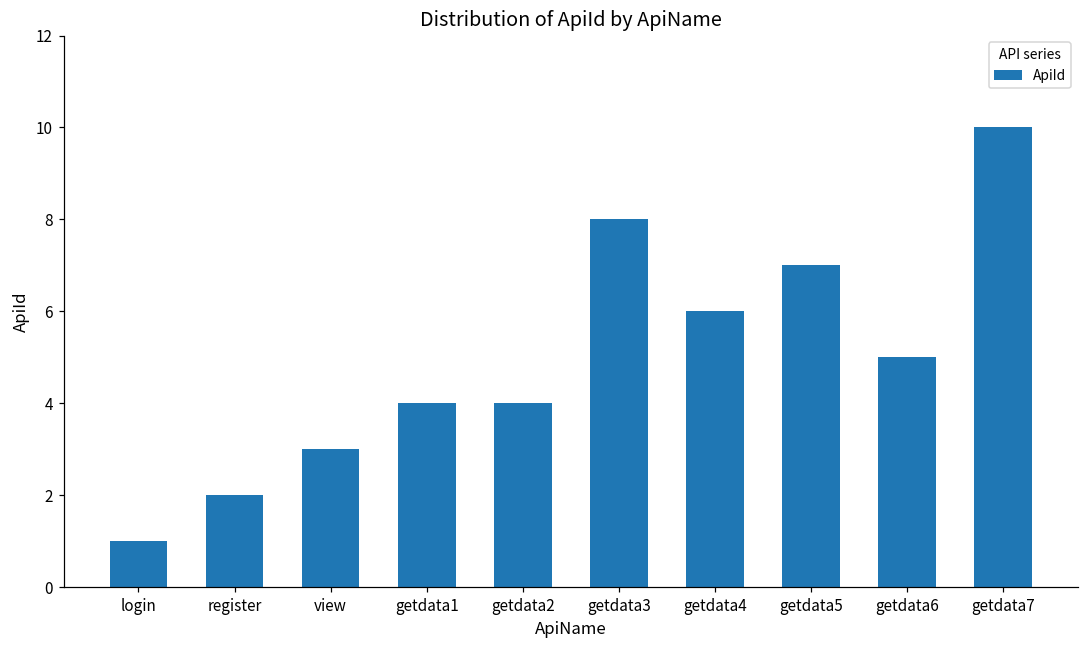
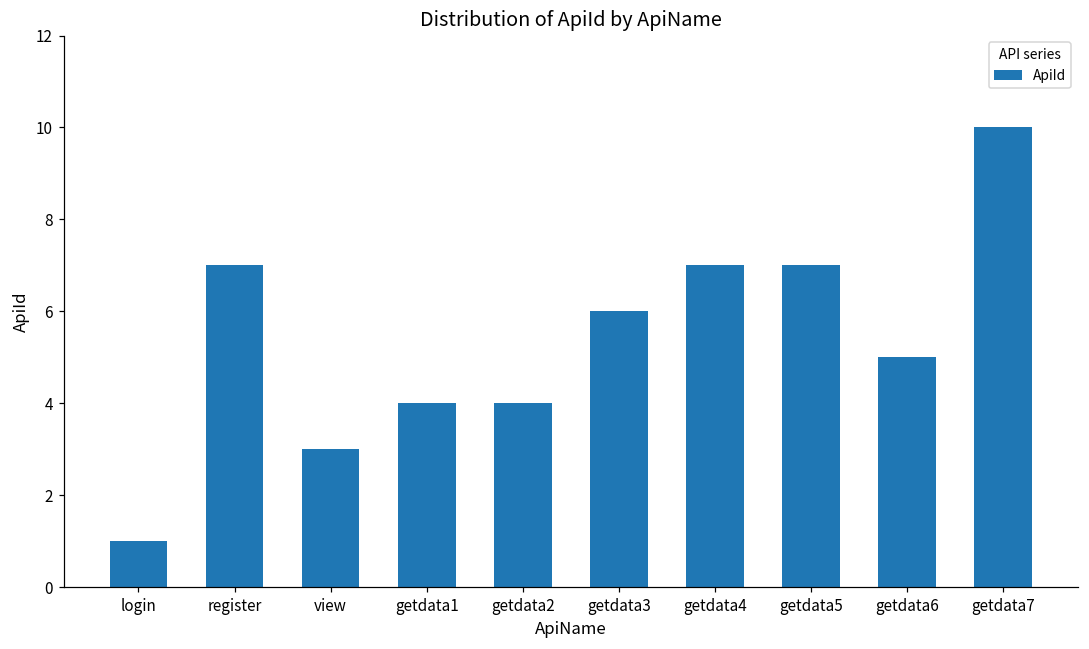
  {
    "login": 1,
-   "register": 2,
+   "register": 7,
    "view": 3,
    "getdata1": 4,
    "getdata2": 4,
-   "getdata3": 8,
-   "getdata4": 6,
+   "getdata3": 6,
+   "getdata4": 7,
    "getdata5": 7,
    "getdata6": 5,
    "getdata7": 10
  }
